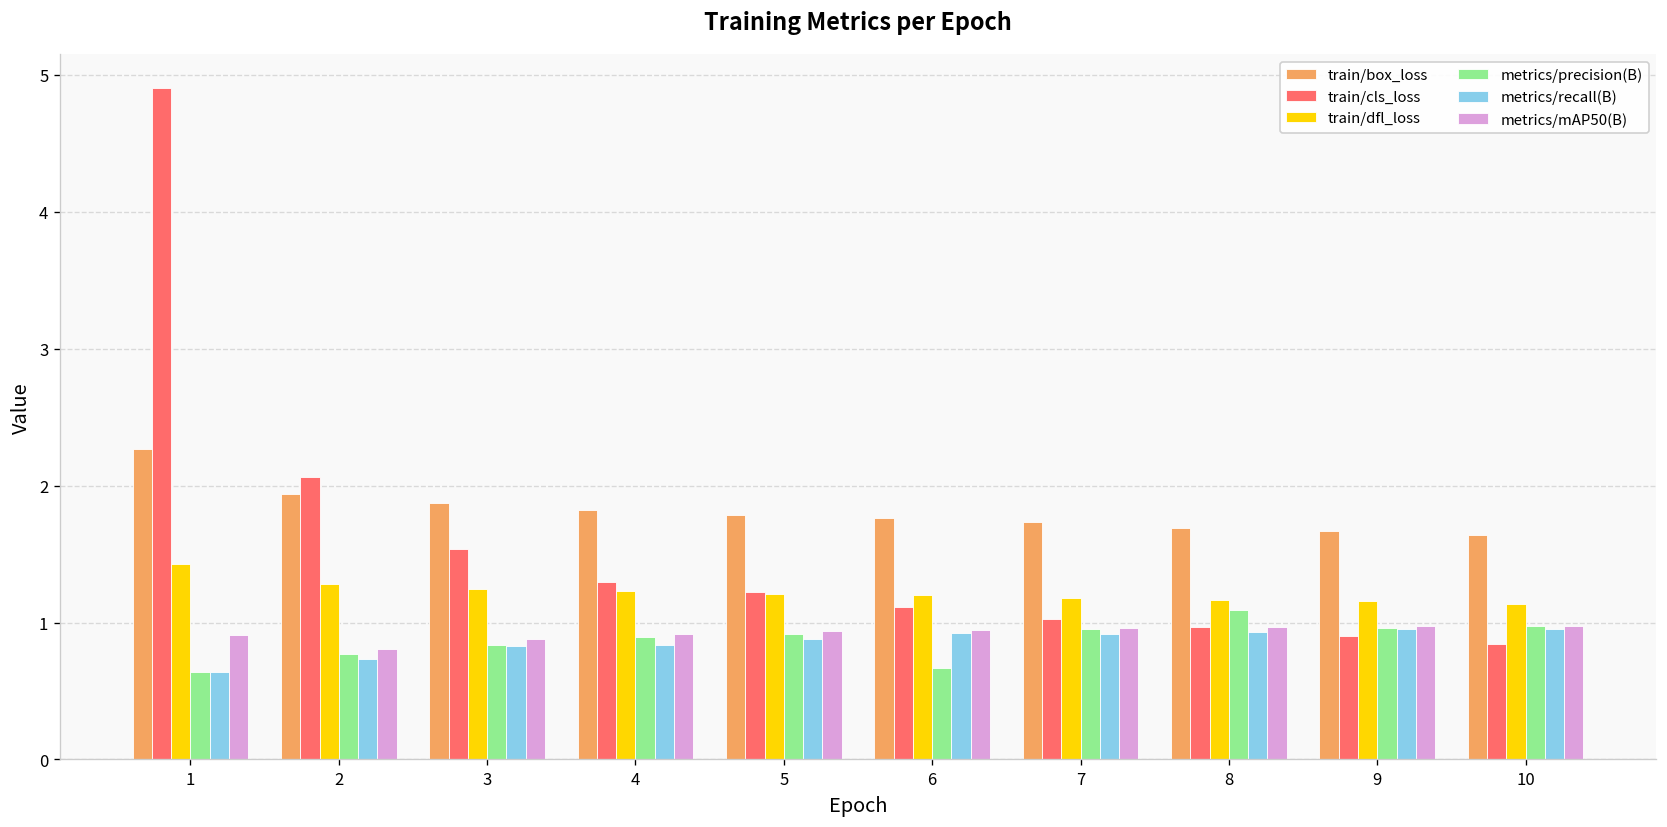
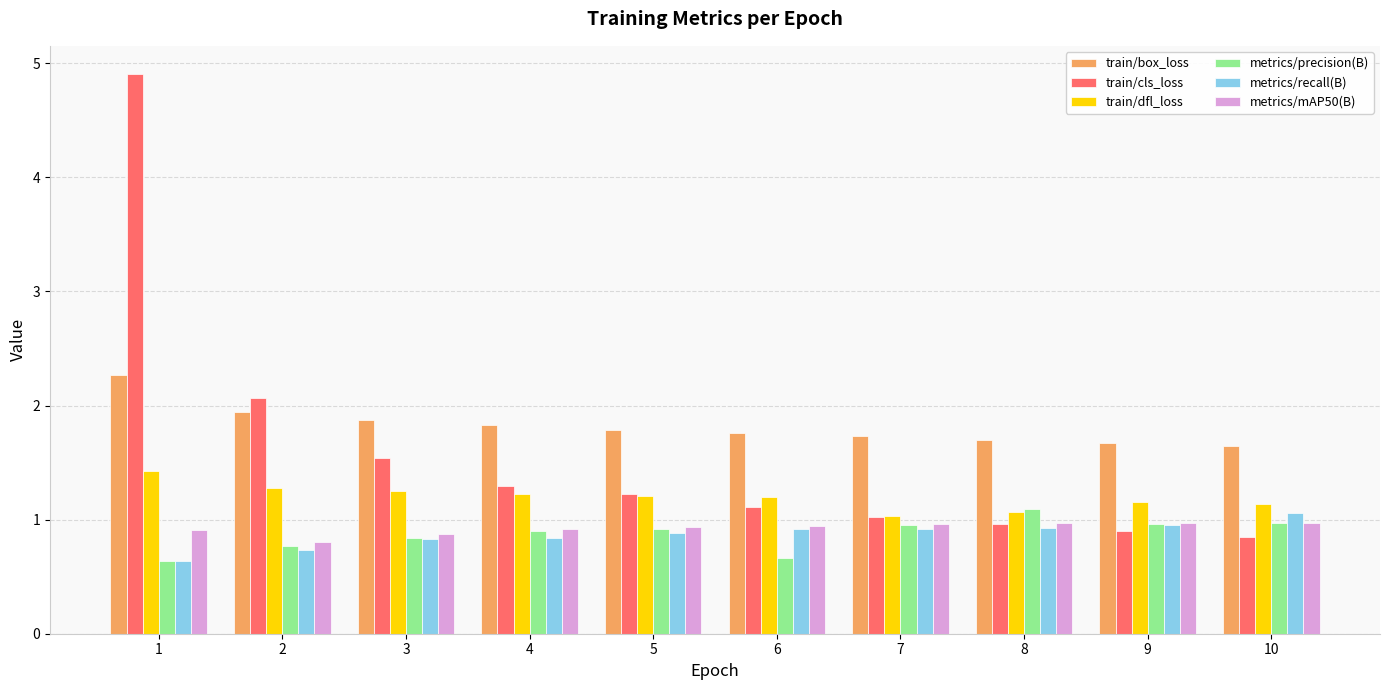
  {
    "train/dfl_loss": {
      "1": 1.43,
      "2": 1.28,
      "3": 1.25,
      "4": 1.23,
      "5": 1.21,
      "6": 1.20,
-     "7": 1.18,
-     "8": 1.17,
+     "7": 1.03,
+     "8": 1.07,
      "9": 1.16,
      "10": 1.14
    },
    "metrics/precision(B)": {
      "1": 0.64,
      "2": 0.77,
      "3": 0.84,
      "4": 0.90,
      "5": 0.92,
      "6": 0.67,
      "7": 0.95,
      "8": 1.09,
      "9": 0.96,
      "10": 0.97
    },
    "metrics/recall(B)": {
      "1": 0.64,
      "2": 0.73,
      "3": 0.83,
      "4": 0.84,
      "5": 0.88,
      "6": 0.92,
      "7": 0.92,
      "8": 0.93,
      "9": 0.95,
-     "10": 0.95
+     "10": 1.06
    },
    "metrics/mAP50(B)": {
      "1": 0.91,
      "2": 0.80,
      "3": 0.88,
      "4": 0.92,
      "5": 0.94,
      "6": 0.95,
      "7": 0.96,
      "8": 0.97,
      "9": 0.97,
      "10": 0.97
    }
  }
